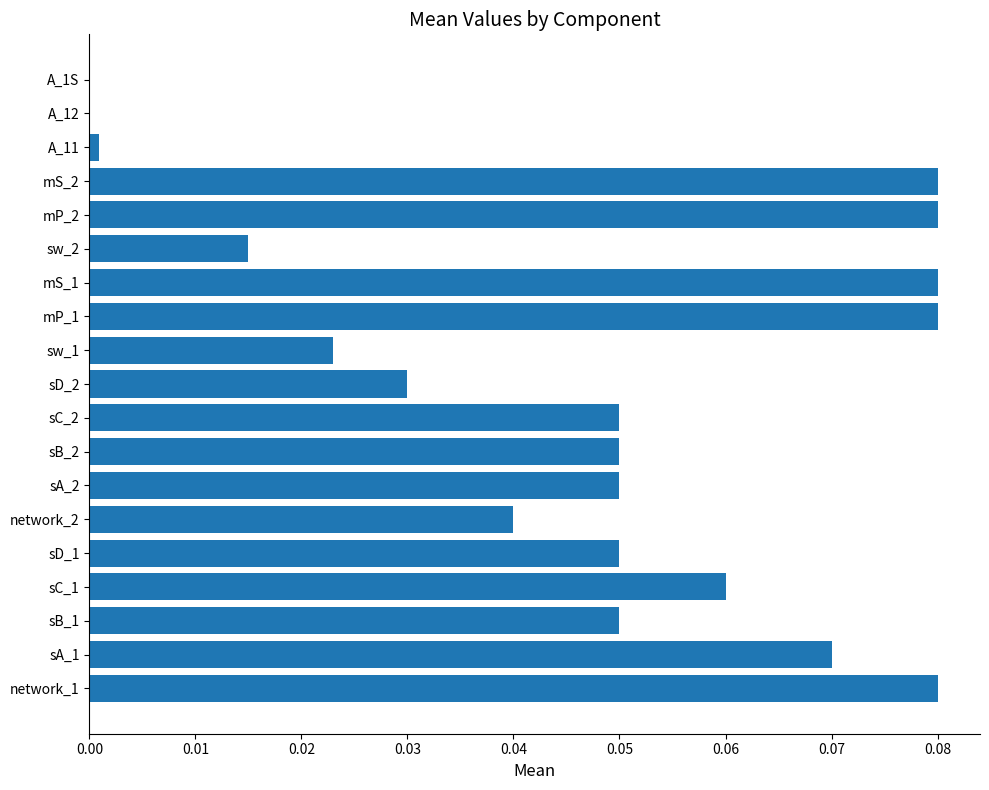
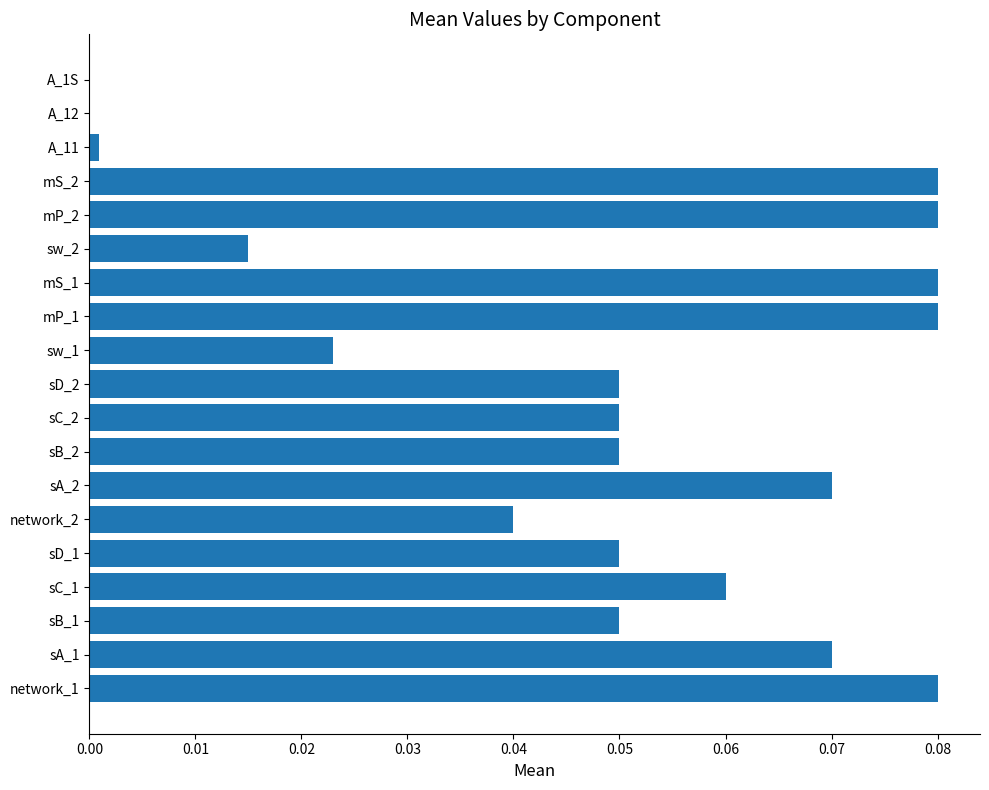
  {
    "A_11": 0.0009,
    "mS_2": 0.08,
    "mP_2": 0.08,
    "sw_2": 0.0150,
    "mS_1": 0.08,
    "mP_1": 0.08,
    "sw_1": 0.0230,
-   "sD_2": 0.03,
+   "sD_2": 0.05,
    "sC_2": 0.05,
    "sB_2": 0.05,
-   "sA_2": 0.05,
+   "sA_2": 0.07,
    "network_2": 0.04,
    "sD_1": 0.05,
    "sC_1": 0.06,
    "sB_1": 0.05,
    "sA_1": 0.07,
    "network_1": 0.08
  }
